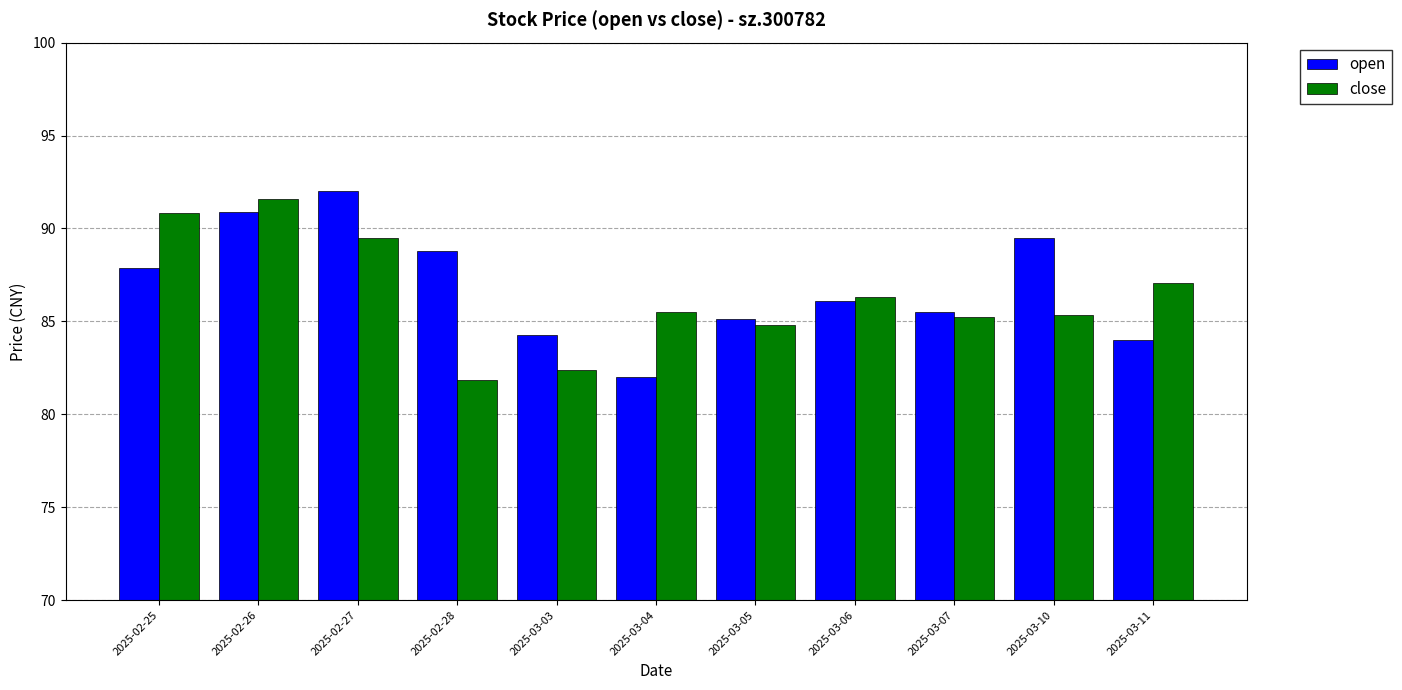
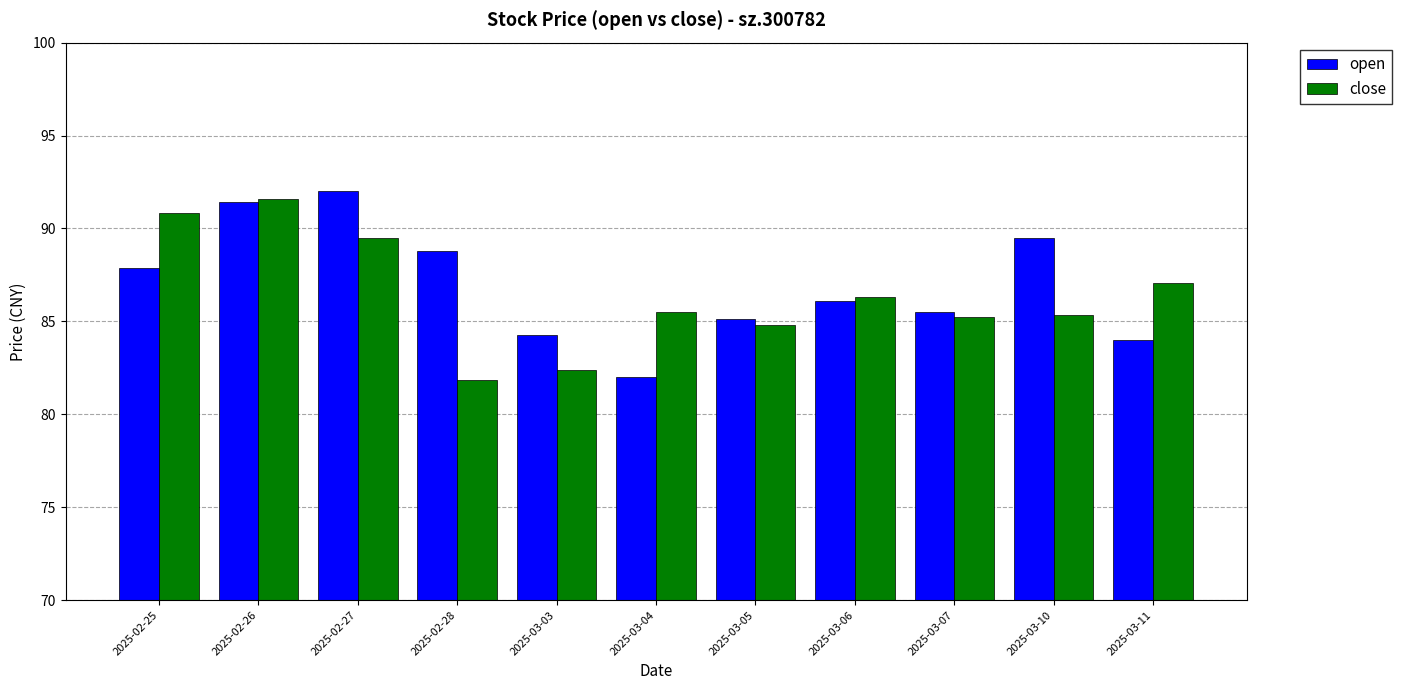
  {
    "open": {
      "2025-02-25": 87.9,
-     "2025-02-26": 90.9,
+     "2025-02-26": 91.4,
      "2025-02-27": 92.0,
      "2025-02-28": 88.8,
      "2025-03-03": 84.3,
      "2025-03-04": 82.0,
      "2025-03-05": 85.1,
      "2025-03-06": 86.1,
      "2025-03-07": 85.5,
      "2025-03-10": 89.5,
      "2025-03-11": 84.0
    },
    "close": {
      "2025-02-25": 90.8,
      "2025-02-26": 91.6,
      "2025-02-27": 89.5,
      "2025-02-28": 81.8,
      "2025-03-03": 82.4,
      "2025-03-04": 85.5,
      "2025-03-05": 84.8,
      "2025-03-06": 86.3,
      "2025-03-07": 85.3,
      "2025-03-10": 85.3,
      "2025-03-11": 87.1
    }
  }
